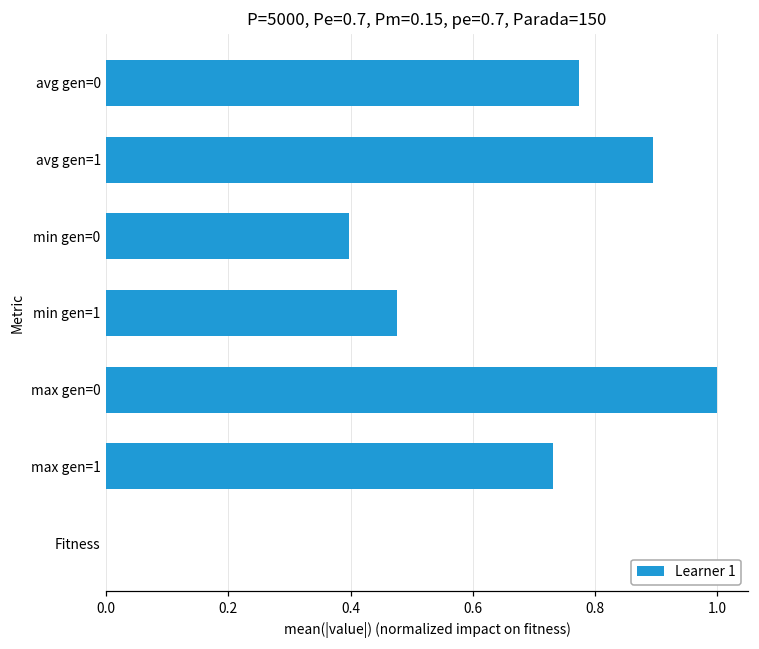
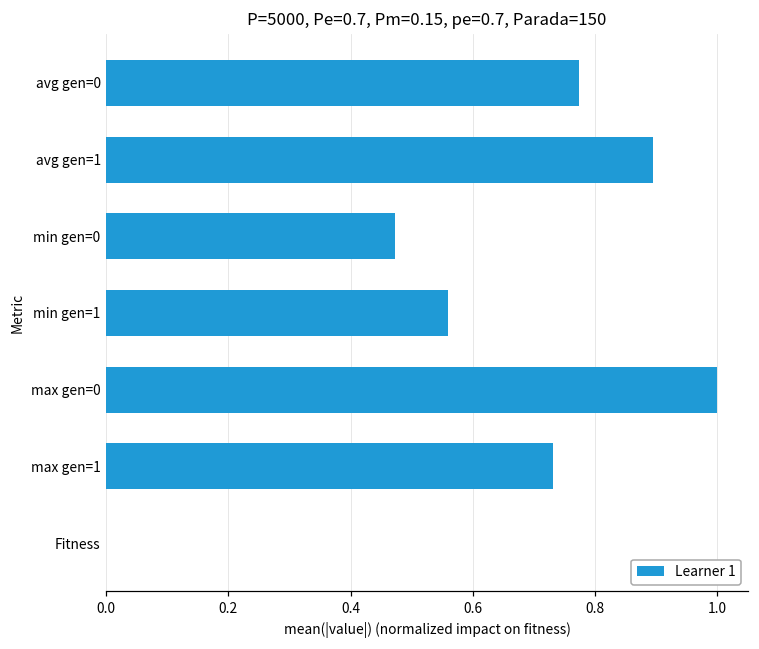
  {
    "avg gen=0": 0.77,
    "avg gen=1": 0.89,
-   "min gen=0": 0.40,
-   "min gen=1": 0.48,
+   "min gen=0": 0.47,
+   "min gen=1": 0.56,
    "max gen=0": 1.00,
    "max gen=1": 0.73,
    "Fitness": 0.00
  }
